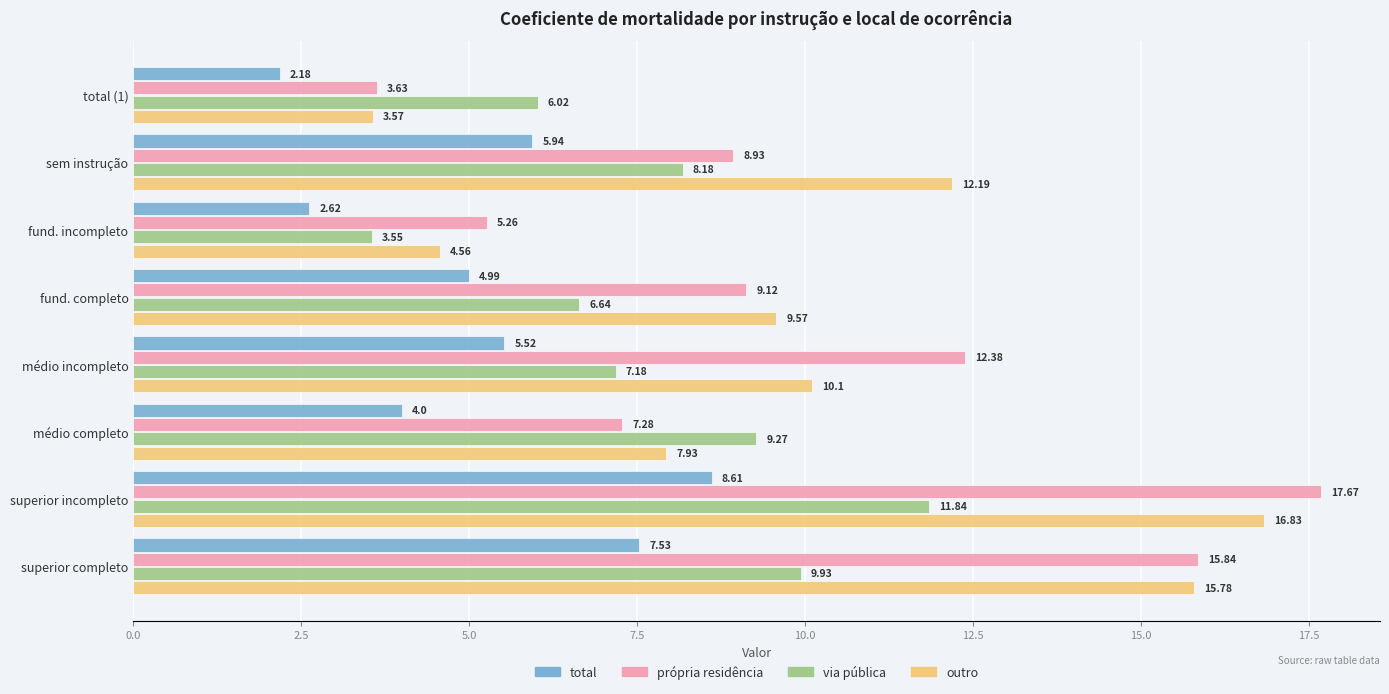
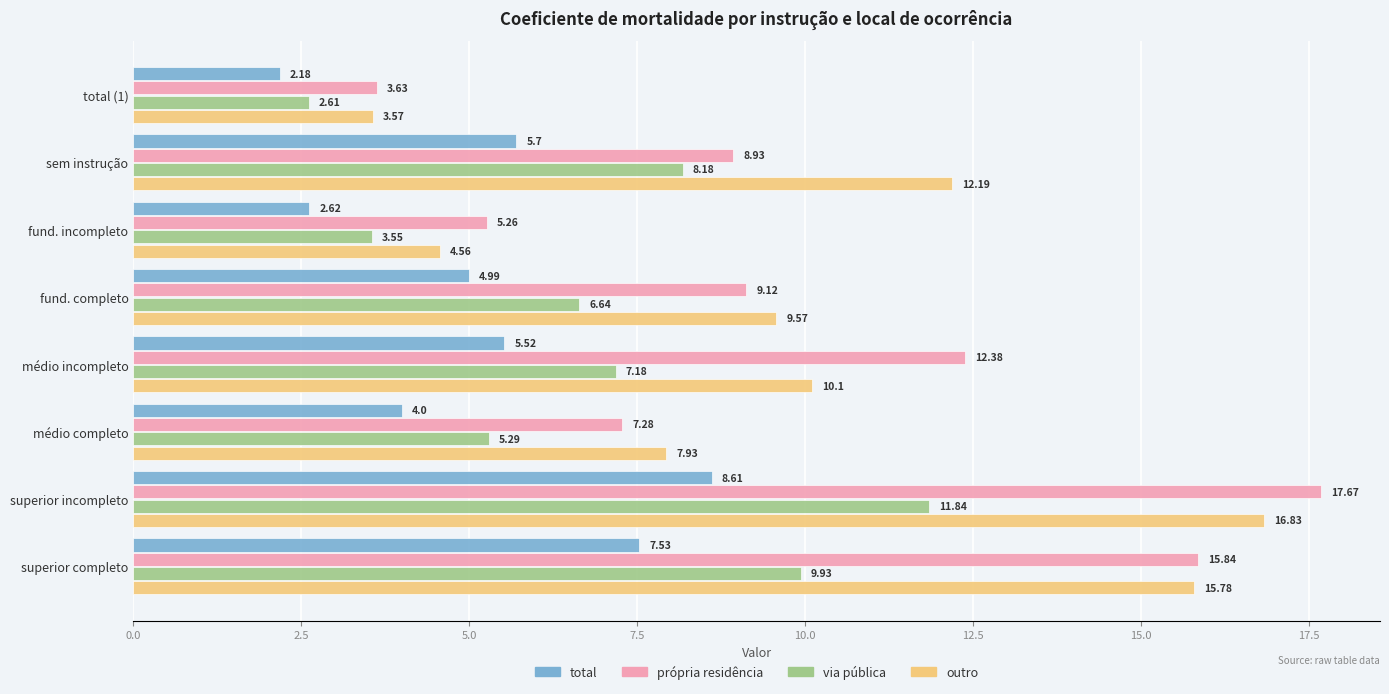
  {
    "total": {
      "total (1)": 2.18,
-     "sem instrução": 5.94,
+     "sem instrução": 5.7,
      "fund. incompleto": 2.62,
      "fund. completo": 4.99,
      "médio incompleto": 5.52,
      "médio completo": 4.0,
      "superior incompleto": 8.61,
      "superior completo": 7.53
    },
    "própria residência": {
      "total (1)": 3.63,
      "sem instrução": 8.93,
      "fund. incompleto": 5.26,
      "fund. completo": 9.12,
      "médio incompleto": 12.38,
      "médio completo": 7.28,
      "superior incompleto": 17.67,
      "superior completo": 15.84
    },
    "via pública": {
-     "total (1)": 6.02,
+     "total (1)": 2.61,
      "sem instrução": 8.18,
      "fund. incompleto": 3.55,
      "fund. completo": 6.64,
      "médio incompleto": 7.18,
-     "médio completo": 9.27,
+     "médio completo": 5.29,
      "superior incompleto": 11.84,
      "superior completo": 9.93
    },
    "outro": {
      "total (1)": 3.57,
      "sem instrução": 12.19,
      "fund. incompleto": 4.56,
      "fund. completo": 9.57,
      "médio incompleto": 10.1,
      "médio completo": 7.93,
      "superior incompleto": 16.83,
      "superior completo": 15.78
    }
  }
